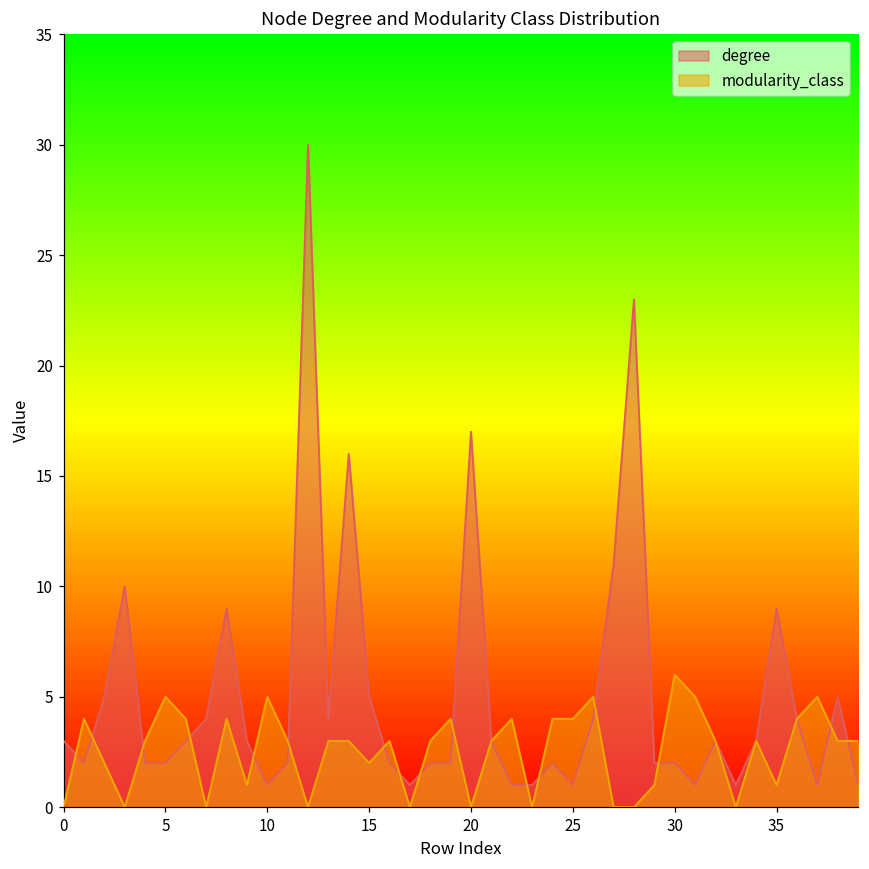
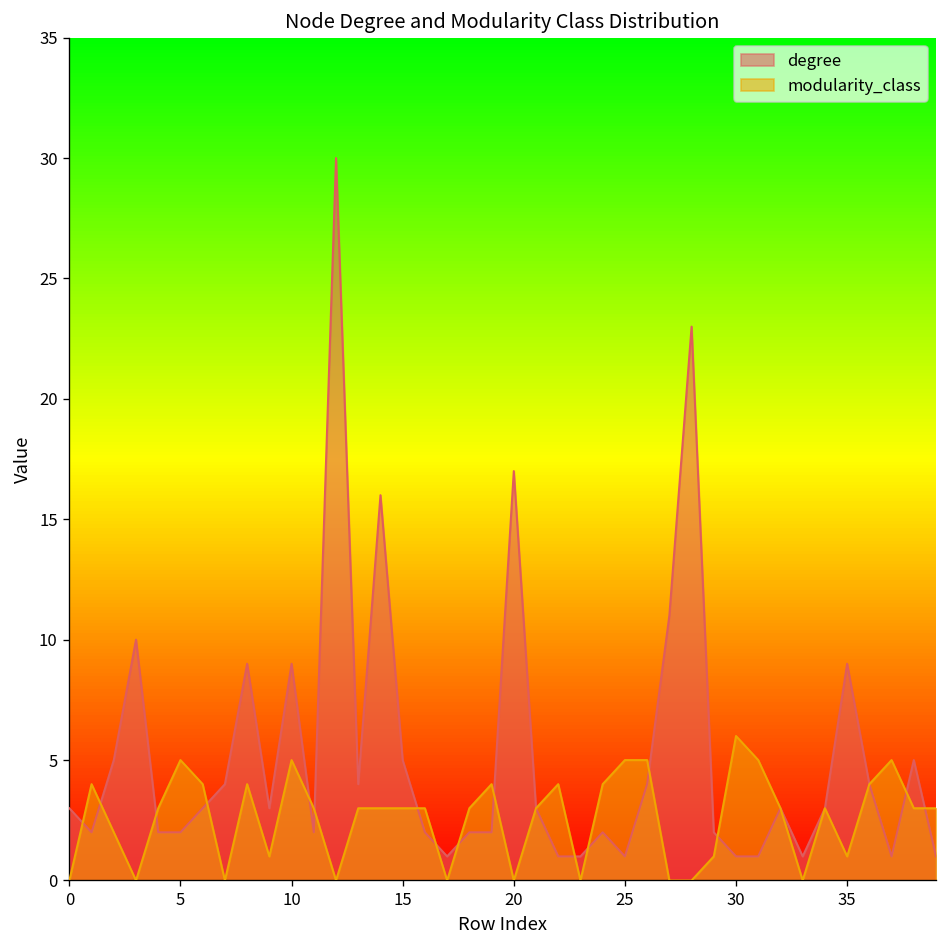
  {
    "degree": {
      "0": 3,
      "5": 2,
-     "10": 1,
+     "10": 9,
      "15": 5,
      "20": 17,
      "25": 1,
-     "30": 2,
+     "30": 1,
      "35": 9
    },
    "modularity_class": {
      "0": 0,
      "5": 5,
      "10": 5,
-     "15": 2,
+     "15": 3,
      "20": 0,
-     "25": 4,
+     "25": 5,
      "30": 6,
      "35": 1
    }
  }
